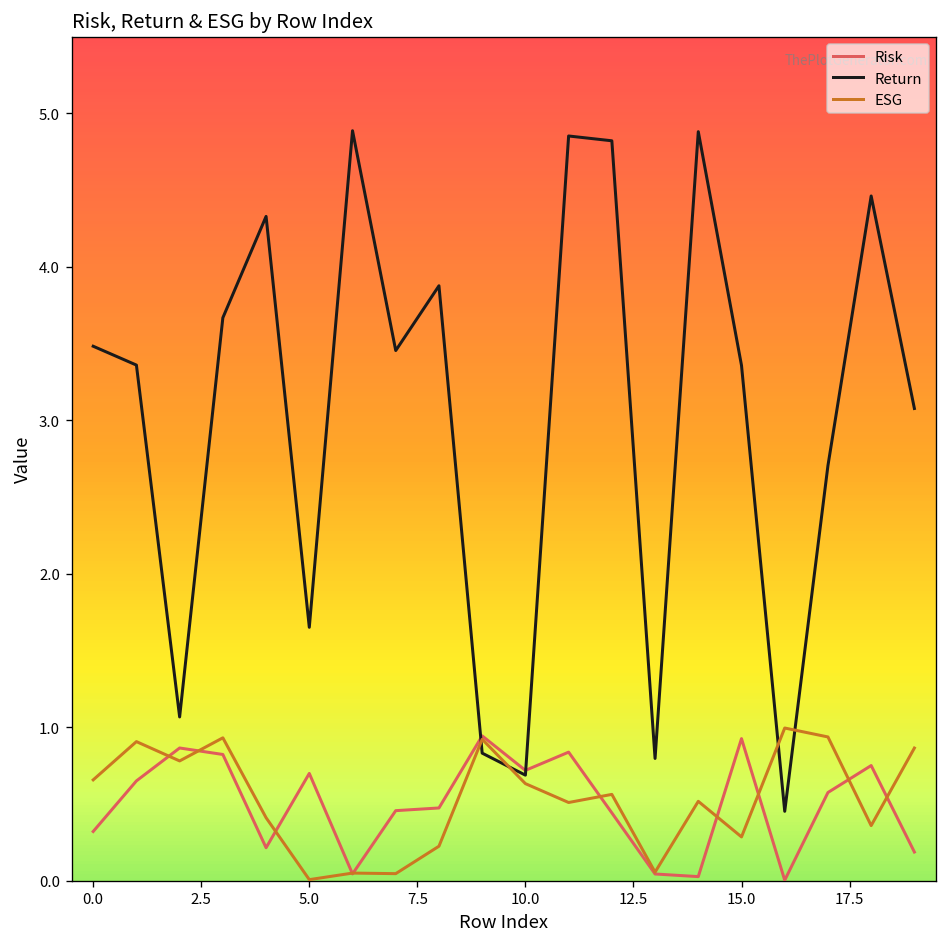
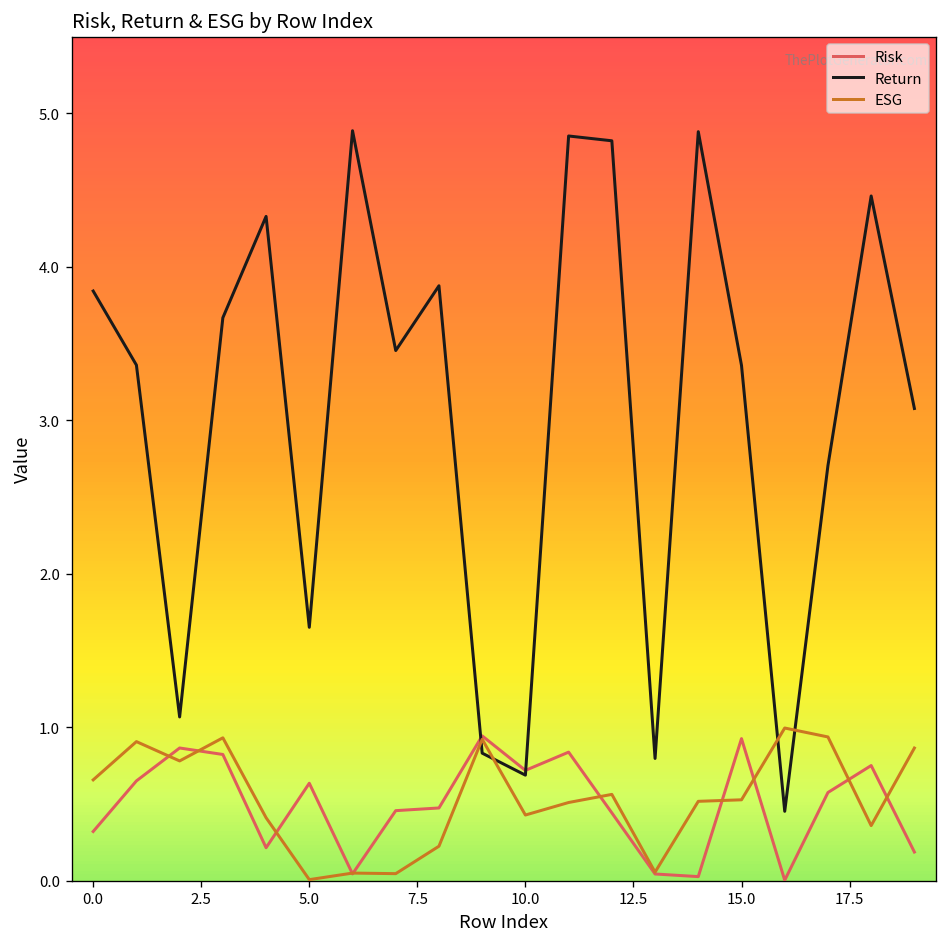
  {
    "Risk": {
      "0.0": 0.32,
-     "5.0": 0.70,
+     "5.0": 0.63,
      "10.0": 0.72,
      "15.0": 0.93
    },
    "Return": {
-     "0.0": 3.48,
+     "0.0": 3.84,
      "5.0": 1.65,
      "10.0": 0.69,
      "15.0": 3.36
    },
    "ESG": {
      "0.0": 0.66,
      "5.0": 0.01,
-     "10.0": 0.63,
-     "15.0": 0.29
+     "10.0": 0.43,
+     "15.0": 0.53
    }
  }
